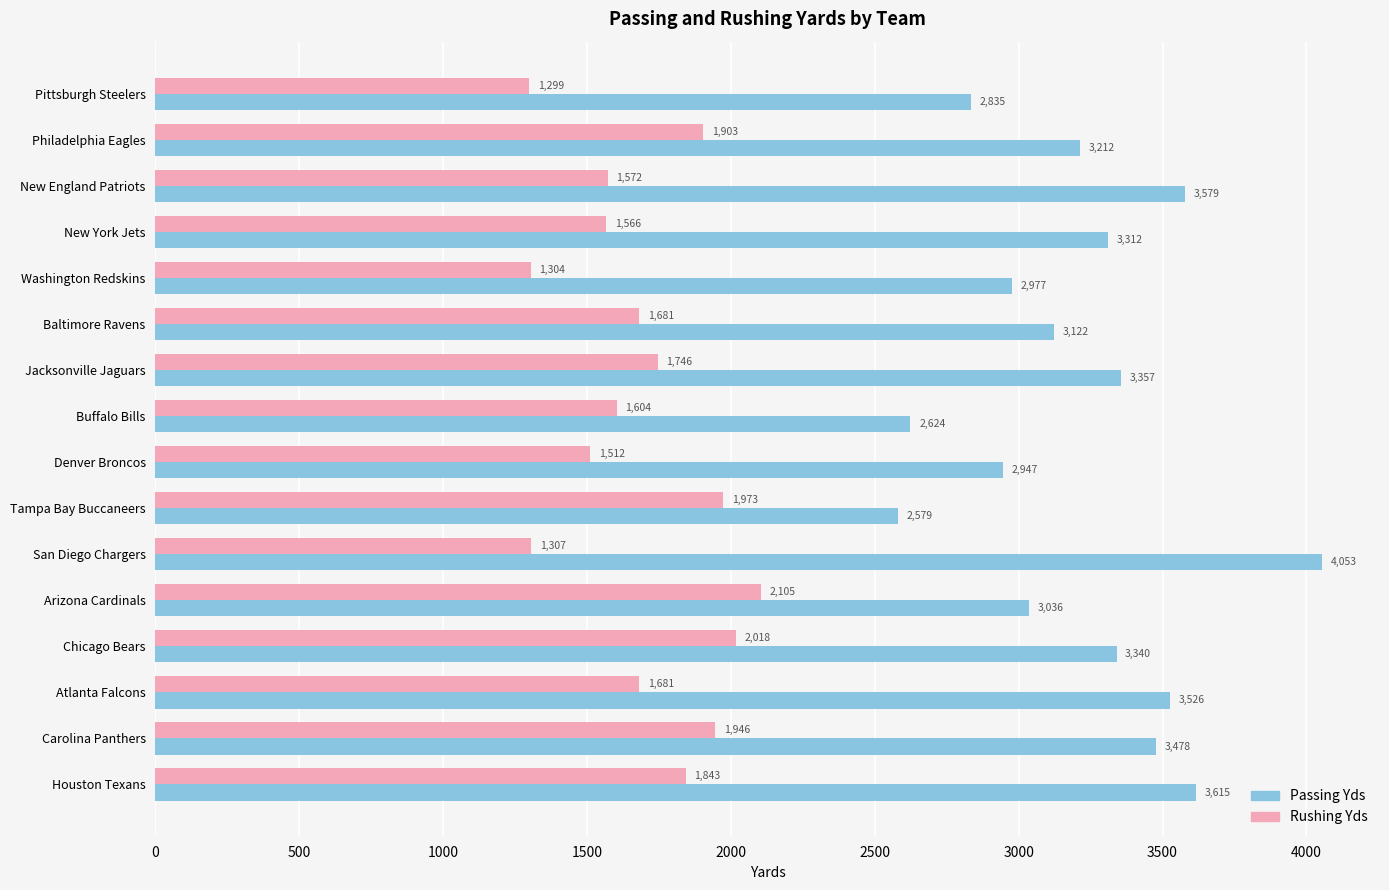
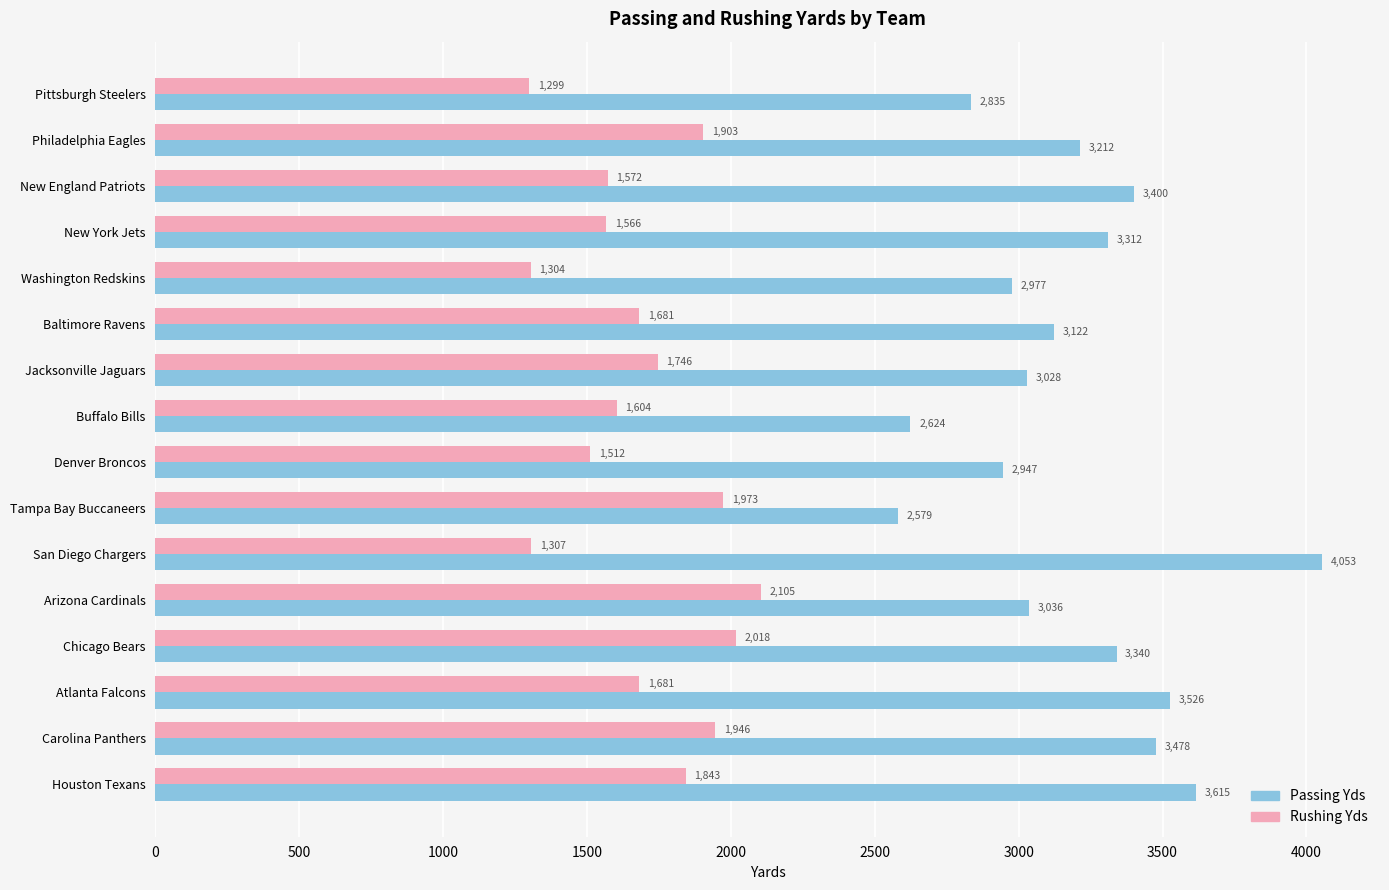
  {
    "Passing Yds": {
      "Pittsburgh Steelers": "2,835",
      "Philadelphia Eagles": "3,212",
-     "New England Patriots": "3,579",
+     "New England Patriots": "3,400",
      "New York Jets": "3,312",
      "Washington Redskins": "2,977",
      "Baltimore Ravens": "3,122",
-     "Jacksonville Jaguars": "3,357",
+     "Jacksonville Jaguars": "3,028",
      "Buffalo Bills": "2,624",
      "Denver Broncos": "2,947",
      "Tampa Bay Buccaneers": "2,579",
      "San Diego Chargers": "4,053",
      "Arizona Cardinals": "3,036",
      "Chicago Bears": "3,340",
      "Atlanta Falcons": "3,526",
      "Carolina Panthers": "3,478",
      "Houston Texans": "3,615"
    },
    "Rushing Yds": {
      "Pittsburgh Steelers": "1,299",
      "Philadelphia Eagles": "1,903",
      "New England Patriots": "1,572",
      "New York Jets": "1,566",
      "Washington Redskins": "1,304",
      "Baltimore Ravens": "1,681",
      "Jacksonville Jaguars": "1,746",
      "Buffalo Bills": "1,604",
      "Denver Broncos": "1,512",
      "Tampa Bay Buccaneers": "1,973",
      "San Diego Chargers": "1,307",
      "Arizona Cardinals": "2,105",
      "Chicago Bears": "2,018",
      "Atlanta Falcons": "1,681",
      "Carolina Panthers": "1,946",
      "Houston Texans": "1,843"
    }
  }
